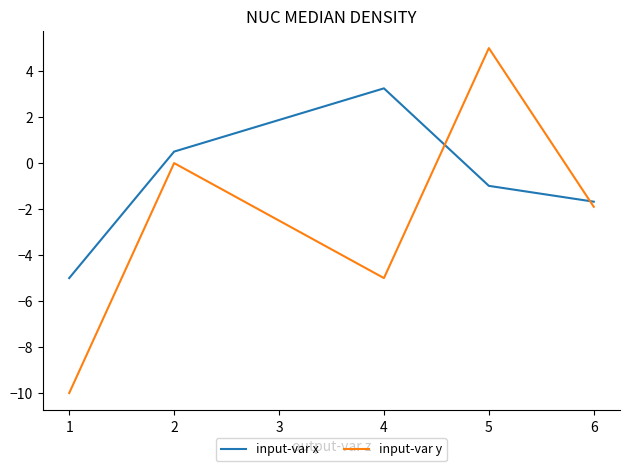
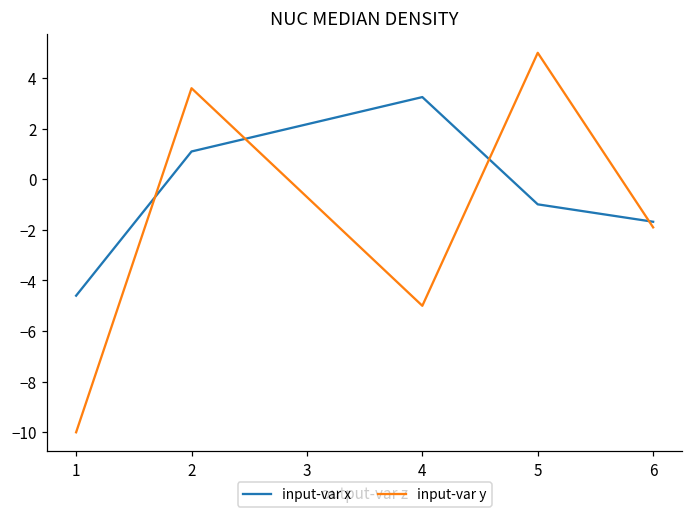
  {
    "input-var x": {
-     "1": -5.0,
-     "2": 0.5,
+     "1": -4.6,
+     "2": 1.1,
      "4": 3.3,
      "5": -1.0,
      "6": -1.7
    },
    "input-var y": {
      "1": -10.0,
-     "2": 0.0,
+     "2": 3.6,
      "4": -5.0,
      "5": 5.0,
      "6": -1.9
    }
  }
